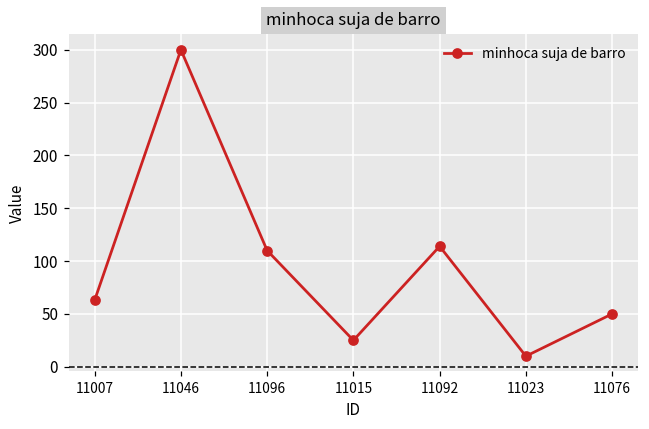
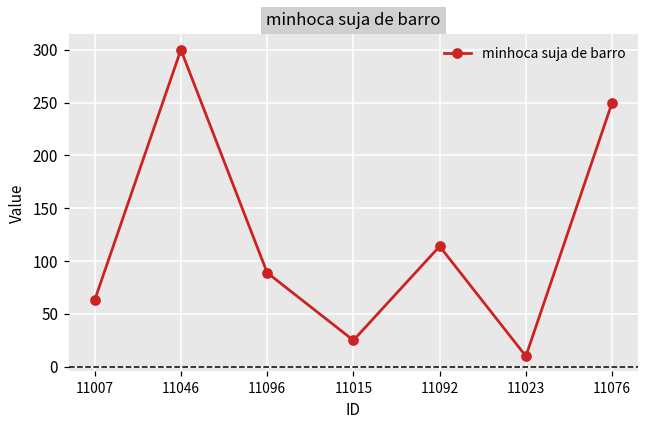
  {
    "11007": 60,
    "11046": 300,
-   "11096": 110,
+   "11096": 90,
    "11015": 30,
    "11092": 110,
    "11023": 10,
-   "11076": 50
+   "11076": 250
  }
